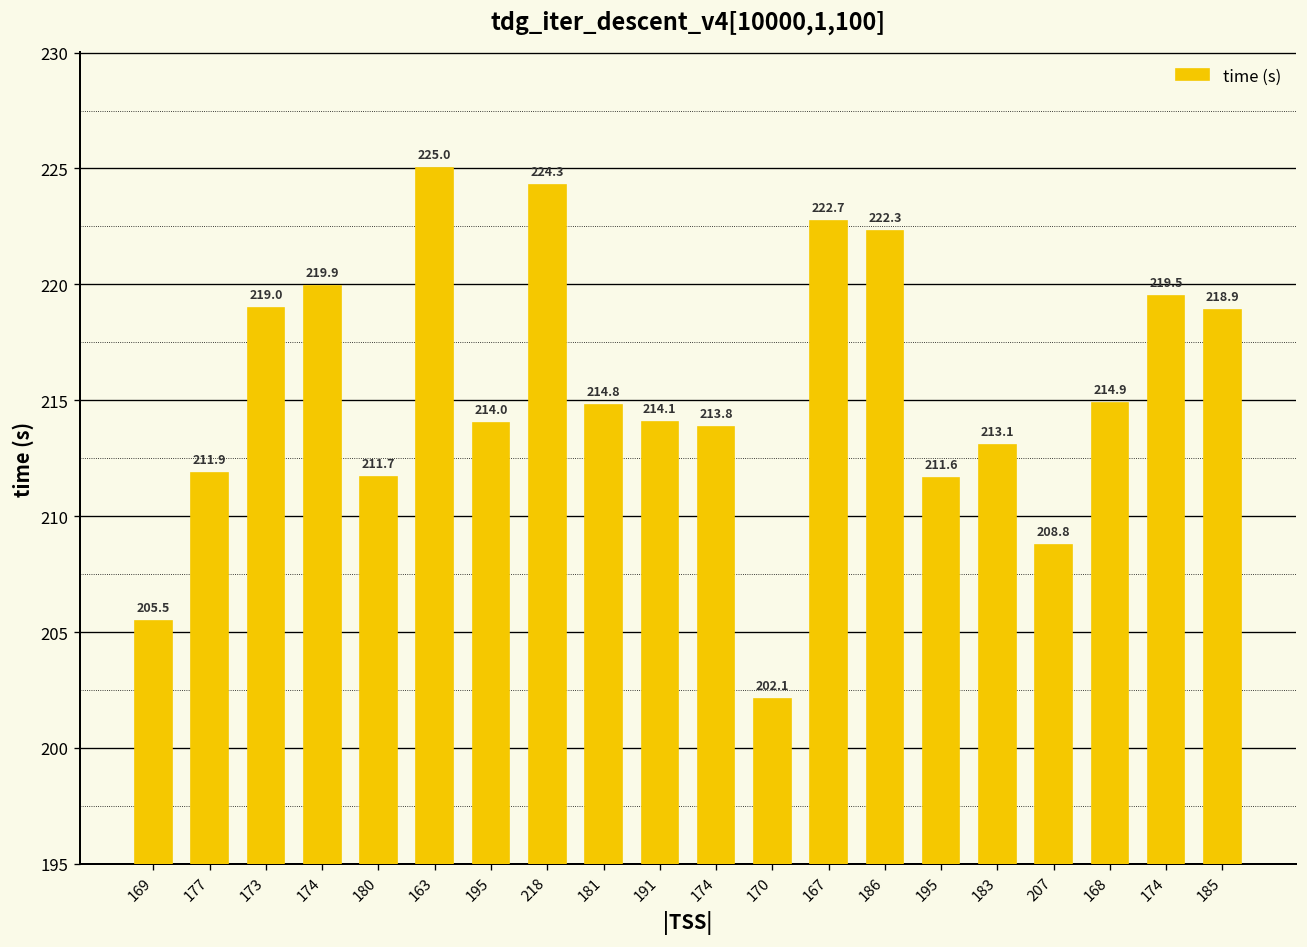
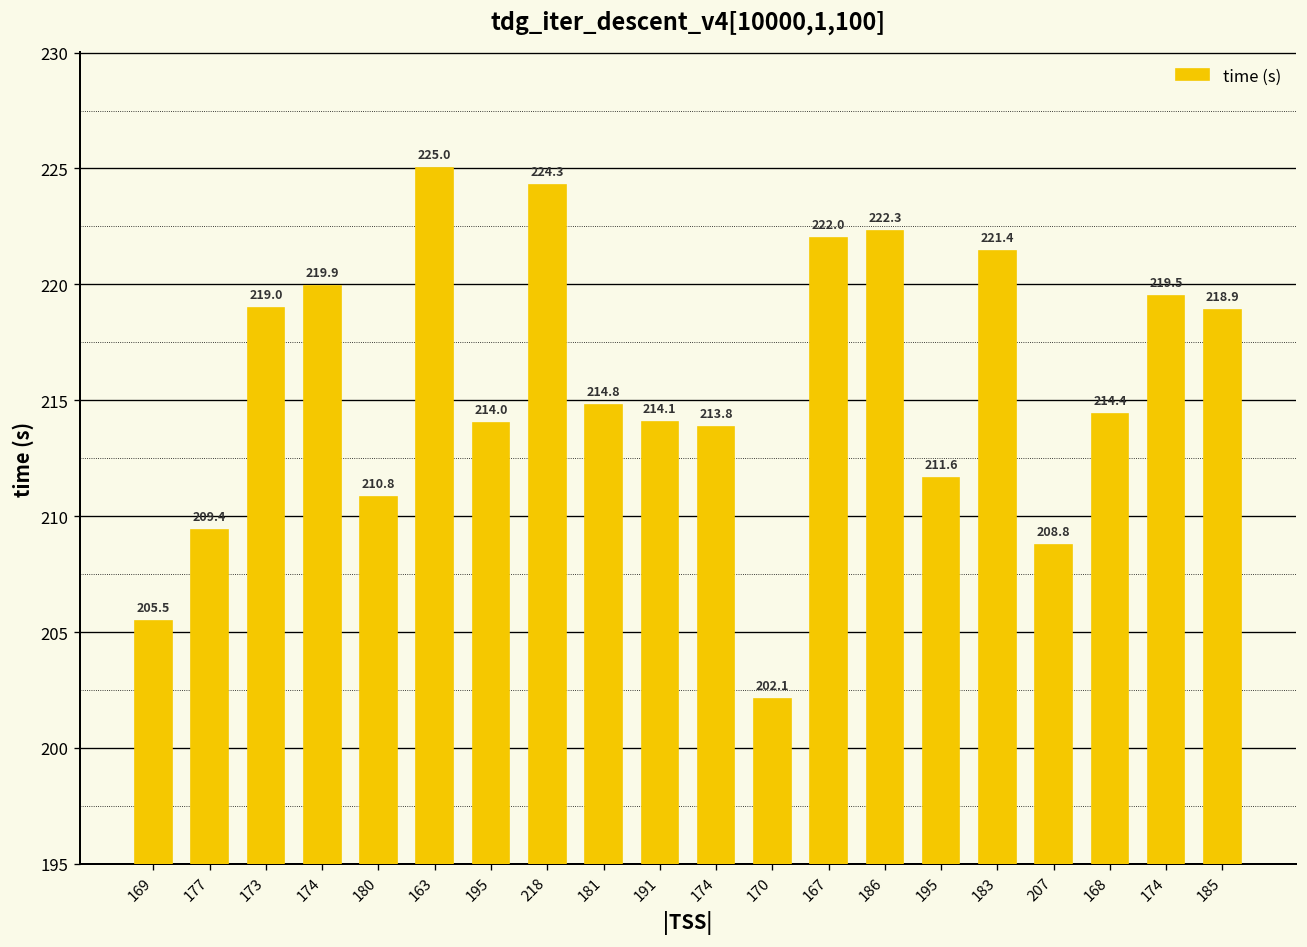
  {
    "169": 205.5,
-   "177": 211.9,
+   "177": 209.4,
    "173": 219.0,
-   "180": 211.7,
+   "180": 210.8,
    "163": 225.0,
    "218": 224.3,
    "181": 214.8,
    "191": 214.1,
    "170": 202.1,
-   "167": 222.7,
+   "167": 222.0,
    "186": 222.3,
-   "183": 213.1,
+   "183": 221.4,
    "207": 208.8,
-   "168": 214.9,
+   "168": 214.4,
    "185": 218.9
  }
